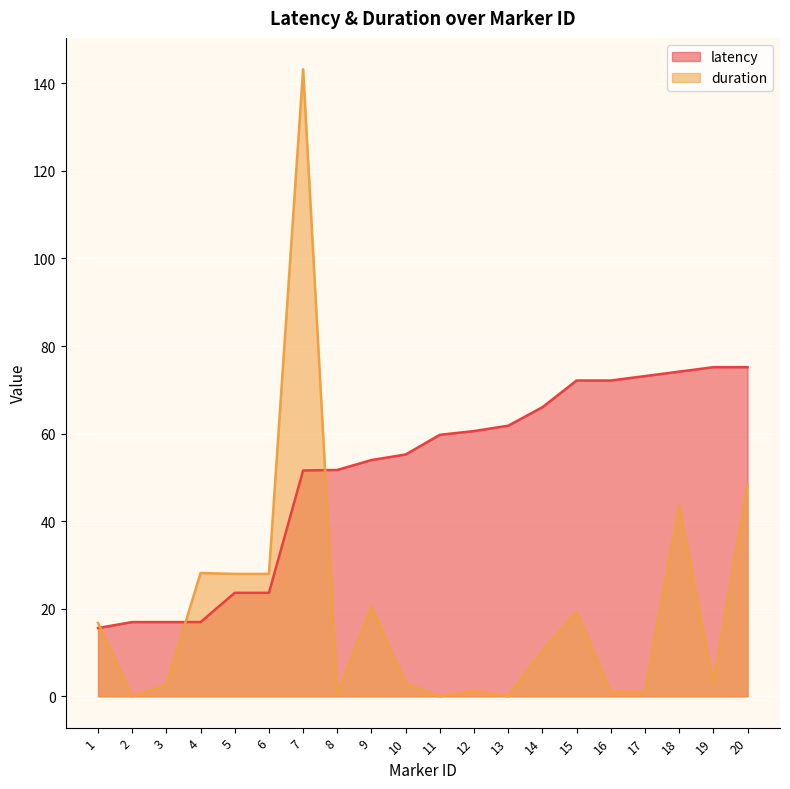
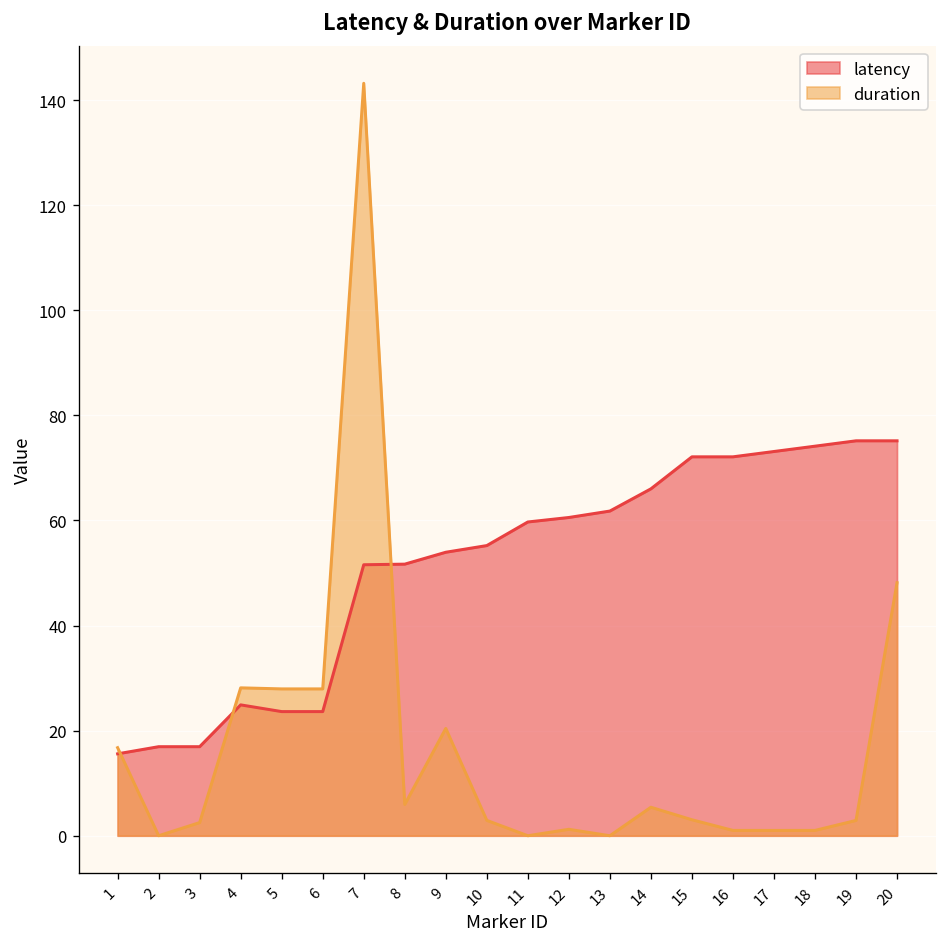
  {
    "latency": {
      "1": 16,
      "2": 17,
      "3": 17,
-     "4": 17,
+     "4": 25,
      "5": 24,
      "6": 24,
      "7": 52,
      "8": 52,
      "9": 54,
      "10": 55,
      "11": 60,
      "12": 61,
      "13": 62,
      "14": 66,
      "15": 72,
      "16": 72,
      "17": 73,
      "18": 74,
      "19": 75,
      "20": 75
    },
    "duration": {
      "1": 17,
      "2": 0,
      "3": 3,
      "4": 28,
      "5": 28,
      "6": 28,
      "7": 143,
-     "8": 0,
+     "8": 6,
      "9": 20,
      "10": 3,
      "11": 0,
      "12": 1,
      "13": 0,
-     "14": 10,
-     "15": 19,
+     "14": 5,
+     "15": 3,
      "16": 1,
      "17": 1,
-     "18": 43,
+     "18": 1,
      "19": 3,
      "20": 48
    }
  }
